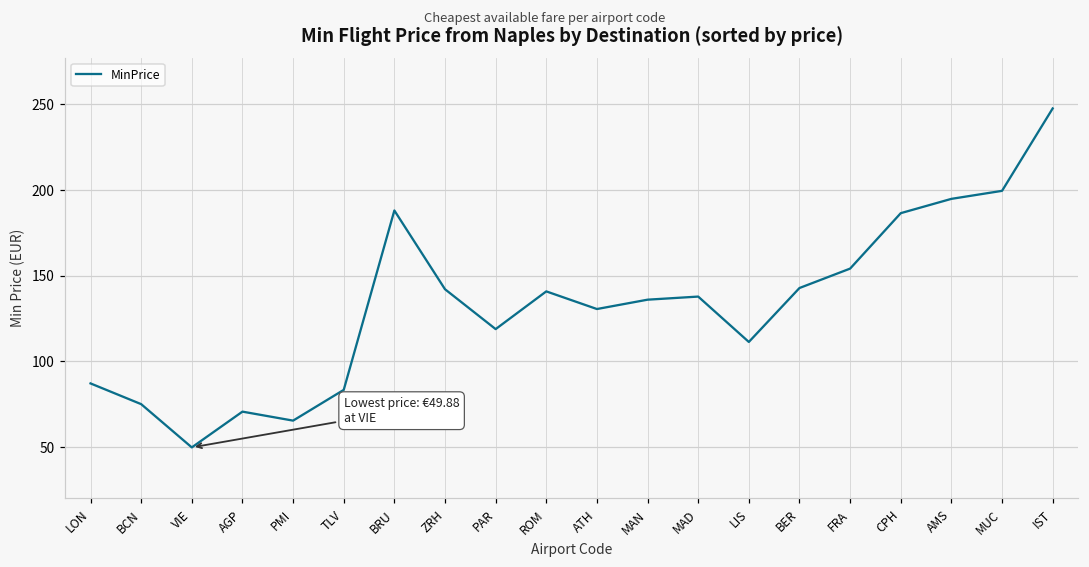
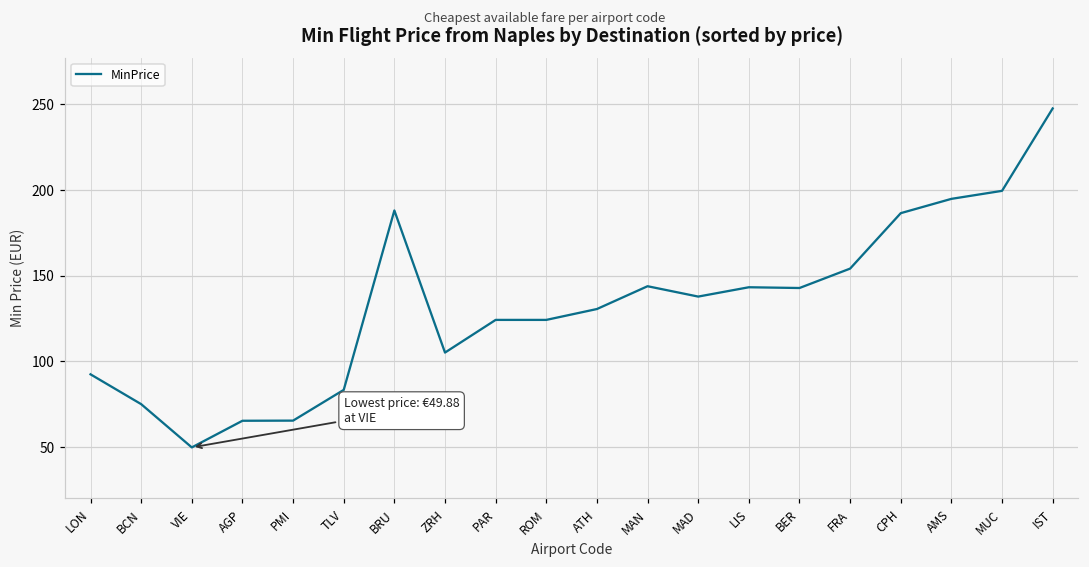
  {
-   "LON": 87,
+   "LON": 93,
    "BCN": 75,
    "VIE": 50,
-   "AGP": 71,
+   "AGP": 65,
    "TLV": 83,
    "BRU": 188,
-   "ZRH": 142,
-   "PAR": 119,
-   "ROM": 141,
+   "ZRH": 105,
+   "PAR": 124,
+   "ROM": 124,
    "ATH": 131,
-   "MAN": 136,
+   "MAN": 144,
    "MAD": 138,
-   "LIS": 111,
+   "LIS": 143,
    "BER": 143,
    "FRA": 154,
    "CPH": 186,
    "AMS": 195,
    "MUC": 200,
    "IST": 248
  }
